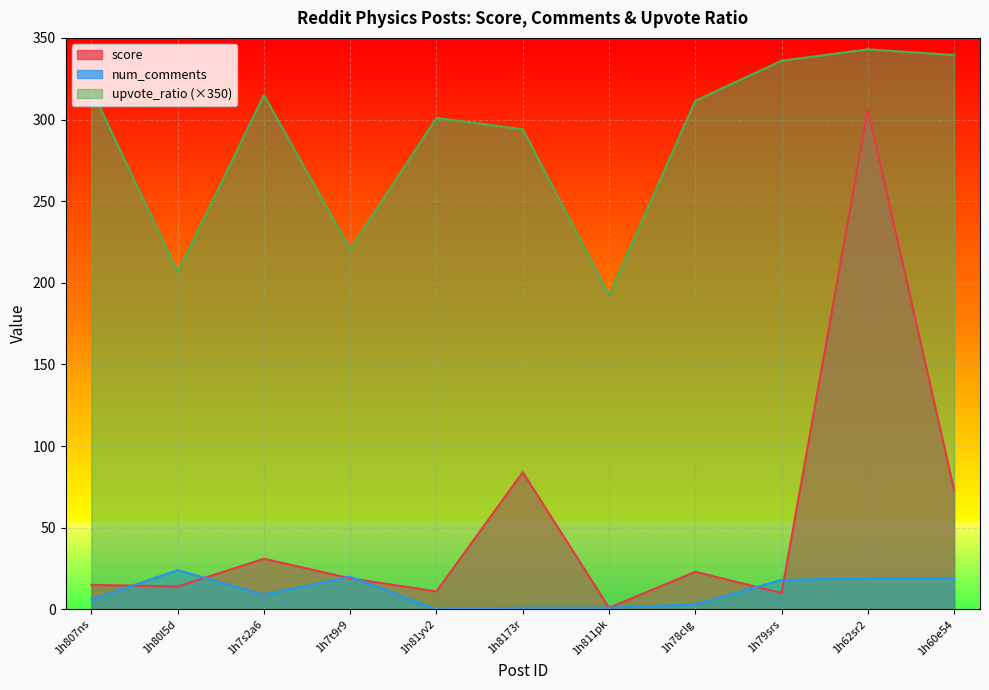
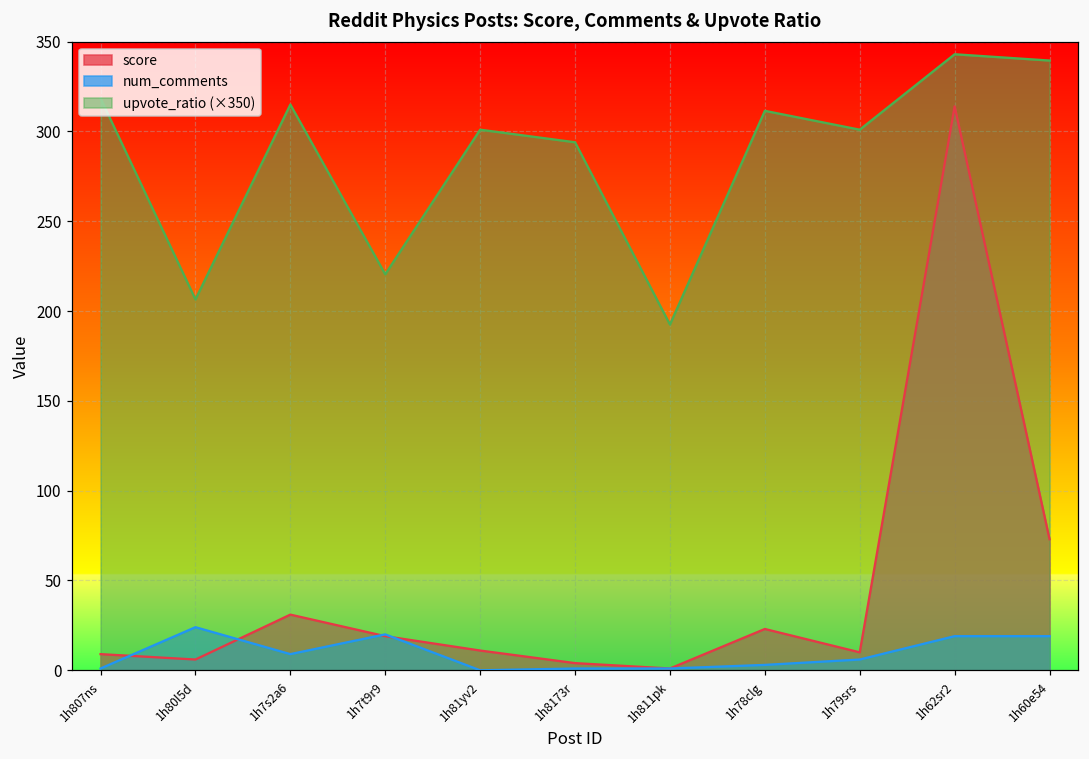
  {
    "score": {
-     "1h807ns": 15,
-     "1h80l5d": 14,
+     "1h807ns": 9,
+     "1h80l5d": 6,
      "1h7s2a6": 31,
      "1h81yv2": 11,
-     "1h8173r": 84,
+     "1h8173r": 4,
      "1h78clg": 23,
      "1h79srs": 10,
-     "1h62sr2": 306,
+     "1h62sr2": 314,
      "1h60e54": 73
    },
    "num_comments": {
-     "1h807ns": 6,
+     "1h807ns": 1,
      "1h80l5d": 24,
      "1h7s2a6": 9,
      "1h81yv2": 0,
      "1h8173r": 1,
      "1h78clg": 3,
-     "1h79srs": 18,
+     "1h79srs": 6,
      "1h62sr2": 19,
      "1h60e54": 19
    },
    "upvote_ratio (×350)": {
      "1h80l5d": 207,
      "1h7s2a6": 315,
      "1h7t9r9": 221,
      "1h81yv2": 301,
      "1h8173r": 294,
      "1h811pk": 193,
      "1h78clg": 312,
-     "1h79srs": 336,
+     "1h79srs": 301,
      "1h62sr2": 343,
      "1h60e54": 340
    }
  }
